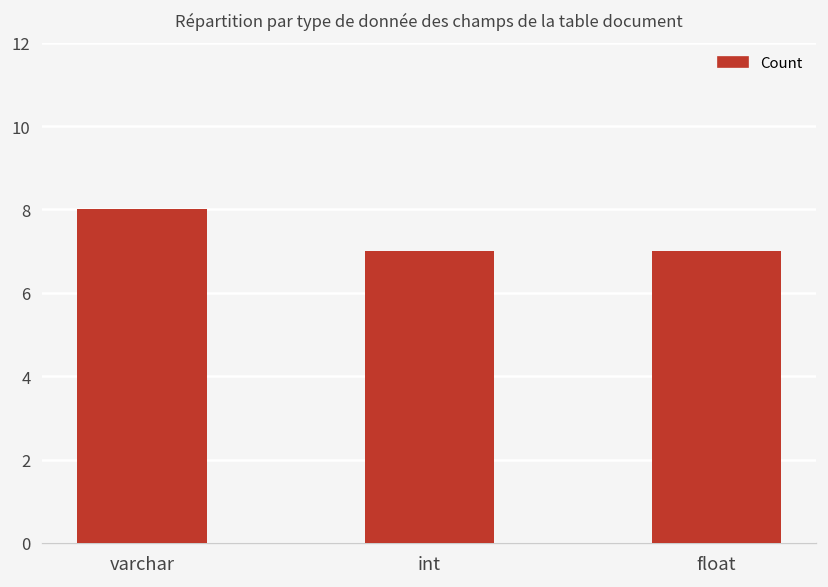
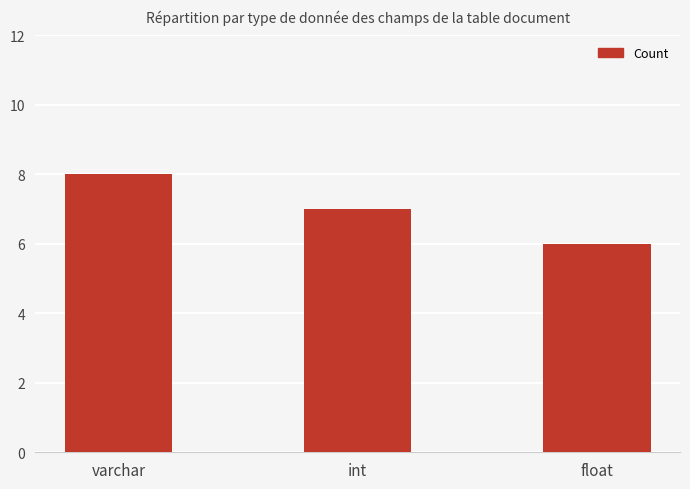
  {
    "varchar": 8,
    "int": 7,
-   "float": 7
+   "float": 6
  }
